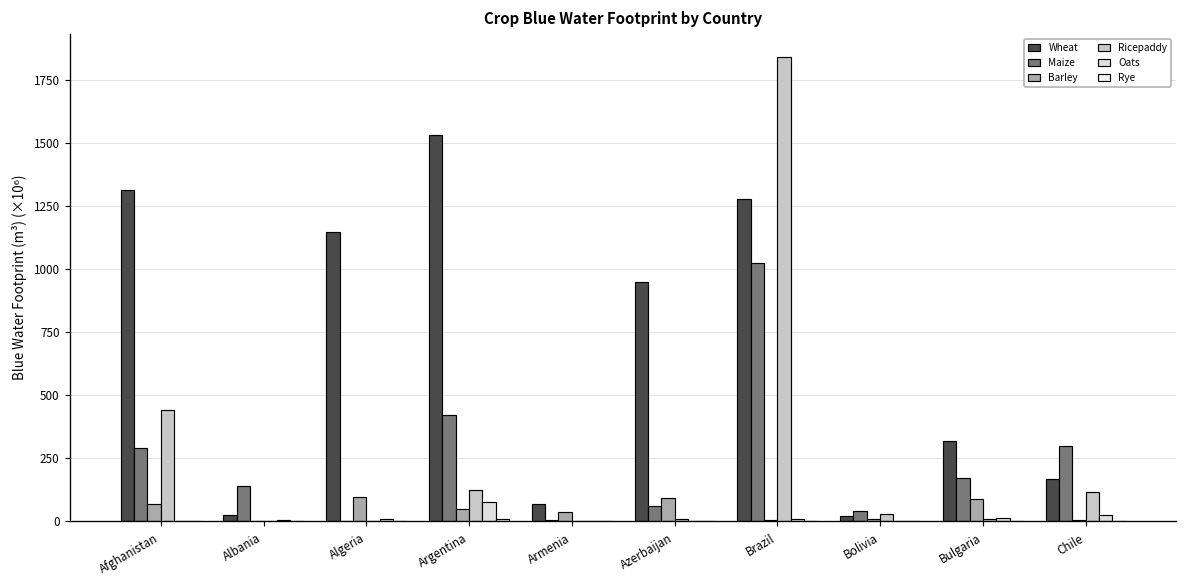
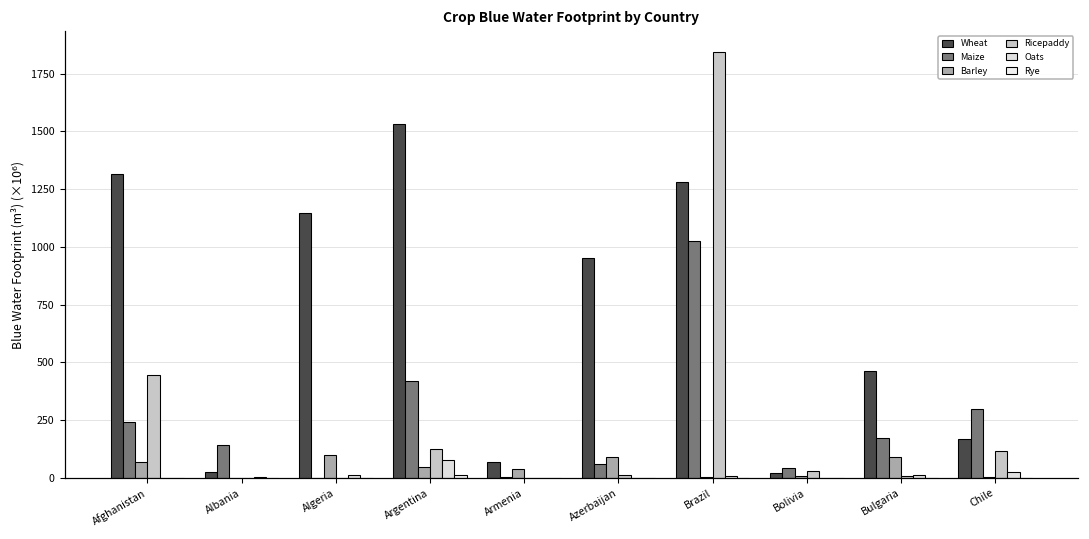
  {
    "Wheat": {
      "Afghanistan": 1310,
      "Albania": 30,
      "Algeria": 1150,
      "Argentina": 1530,
      "Armenia": 70,
      "Azerbaijan": 950,
      "Brazil": 1280,
      "Bolivia": 20,
-     "Bulgaria": 320,
+     "Bulgaria": 460,
      "Chile": 170
    },
    "Maize": {
-     "Afghanistan": 290,
+     "Afghanistan": 240,
      "Albania": 140,
      "Argentina": 420,
      "Azerbaijan": 60,
      "Brazil": 1020,
      "Bolivia": 40,
      "Bulgaria": 170,
      "Chile": 300
    }
  }
